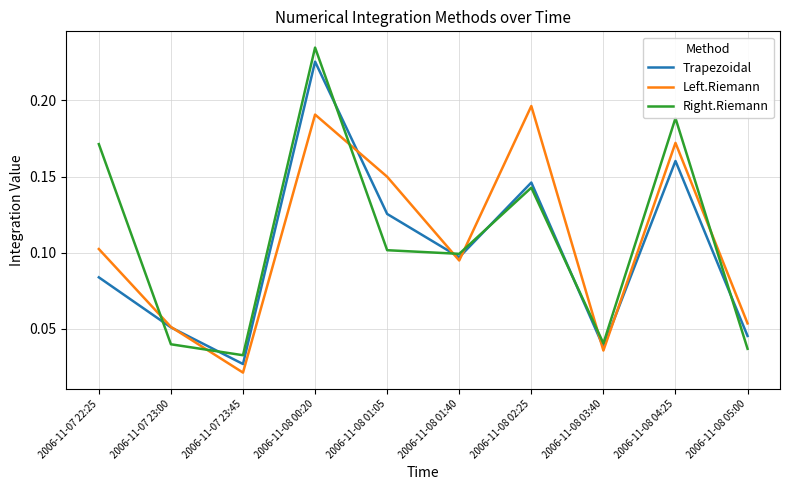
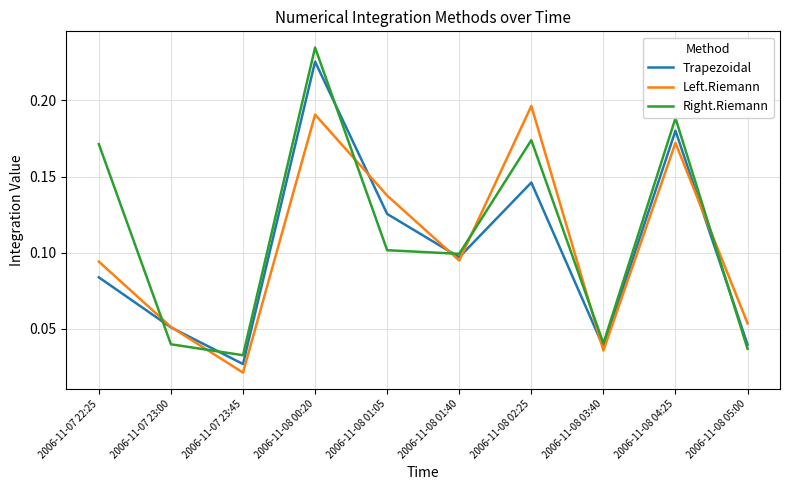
  {
    "Trapezoidal": {
      "2006-11-07 22:25": 0.084,
      "2006-11-07 23:45": 0.027,
      "2006-11-08 00:20": 0.225,
      "2006-11-08 01:05": 0.125,
      "2006-11-08 01:40": 0.097,
      "2006-11-08 02:25": 0.146,
      "2006-11-08 03:40": 0.038,
-     "2006-11-08 04:25": 0.160,
-     "2006-11-08 05:00": 0.045
+     "2006-11-08 04:25": 0.180,
+     "2006-11-08 05:00": 0.040
    },
    "Left.Riemann": {
-     "2006-11-07 22:25": 0.102,
+     "2006-11-07 22:25": 0.094,
      "2006-11-07 23:45": 0.021,
      "2006-11-08 00:20": 0.191,
-     "2006-11-08 01:05": 0.150,
+     "2006-11-08 01:05": 0.137,
      "2006-11-08 01:40": 0.095,
      "2006-11-08 02:25": 0.196,
      "2006-11-08 03:40": 0.036,
      "2006-11-08 04:25": 0.172,
      "2006-11-08 05:00": 0.053
    },
    "Right.Riemann": {
      "2006-11-07 22:25": 0.171,
      "2006-11-07 23:00": 0.040,
      "2006-11-07 23:45": 0.033,
      "2006-11-08 00:20": 0.235,
      "2006-11-08 01:05": 0.102,
      "2006-11-08 01:40": 0.099,
-     "2006-11-08 02:25": 0.143,
+     "2006-11-08 02:25": 0.174,
      "2006-11-08 03:40": 0.040,
      "2006-11-08 05:00": 0.037
    }
  }
